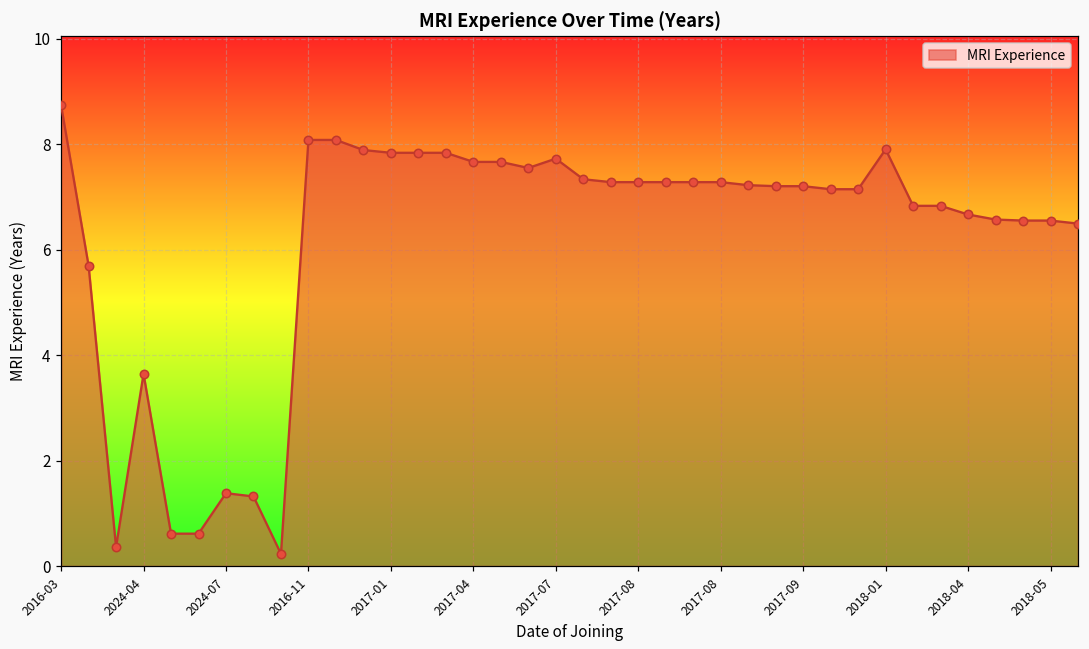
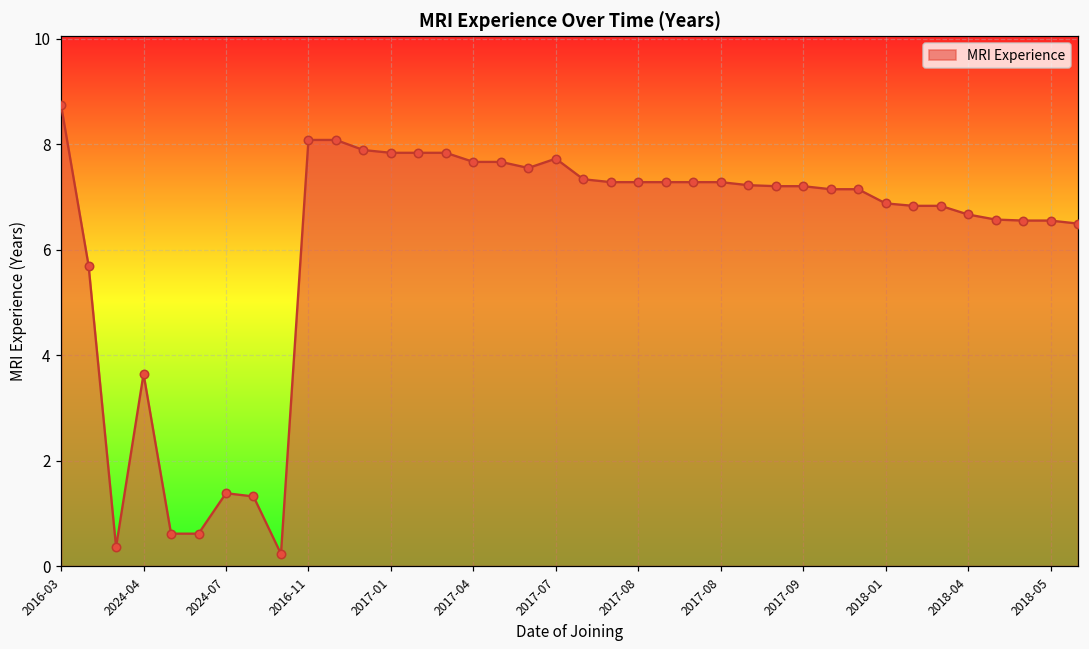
  {
    "2016-03": 8.7,
    "2017-07": 7.7,
-   "2018-01": 7.9,
+   "2018-01": 6.9,
    "2018-04": 6.7
  }
